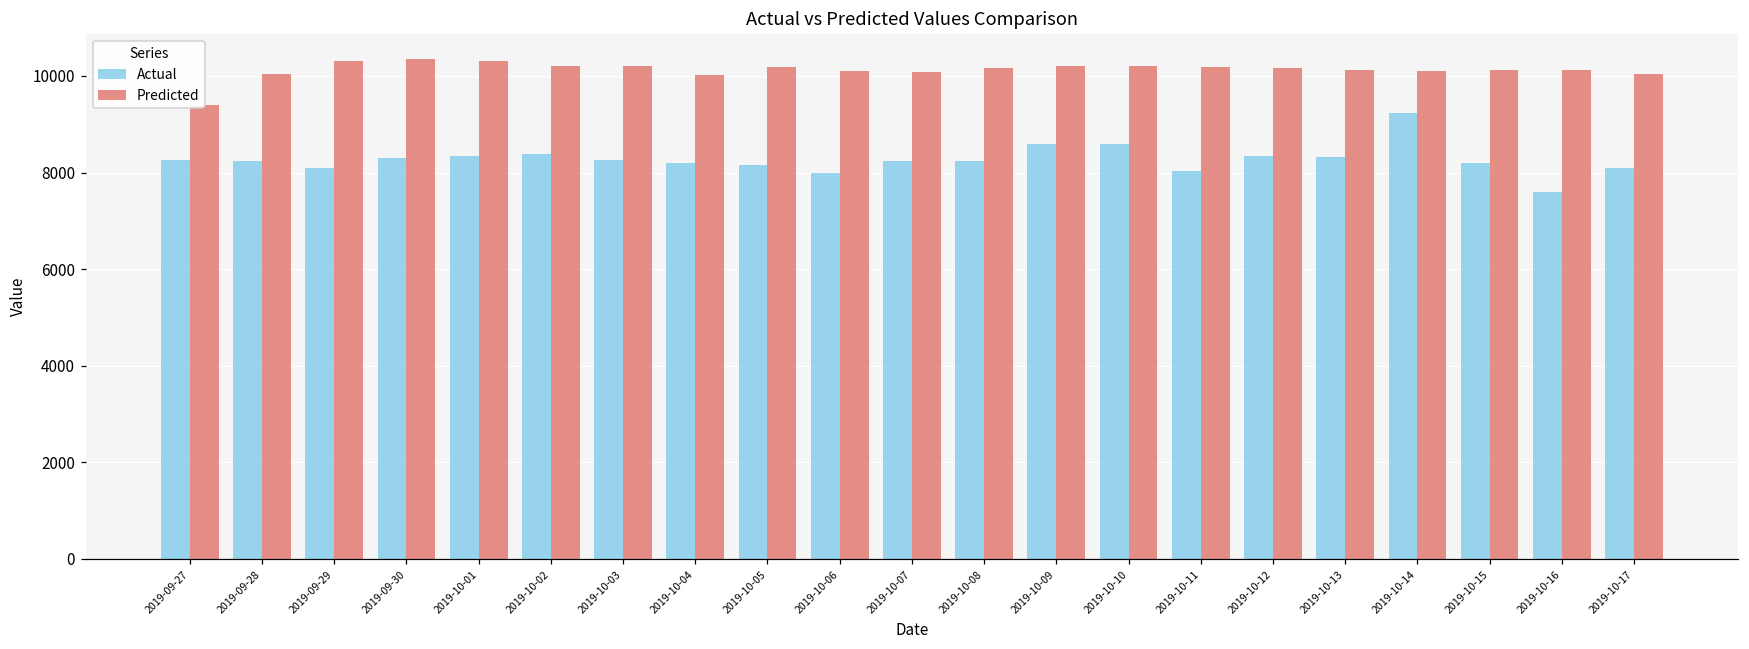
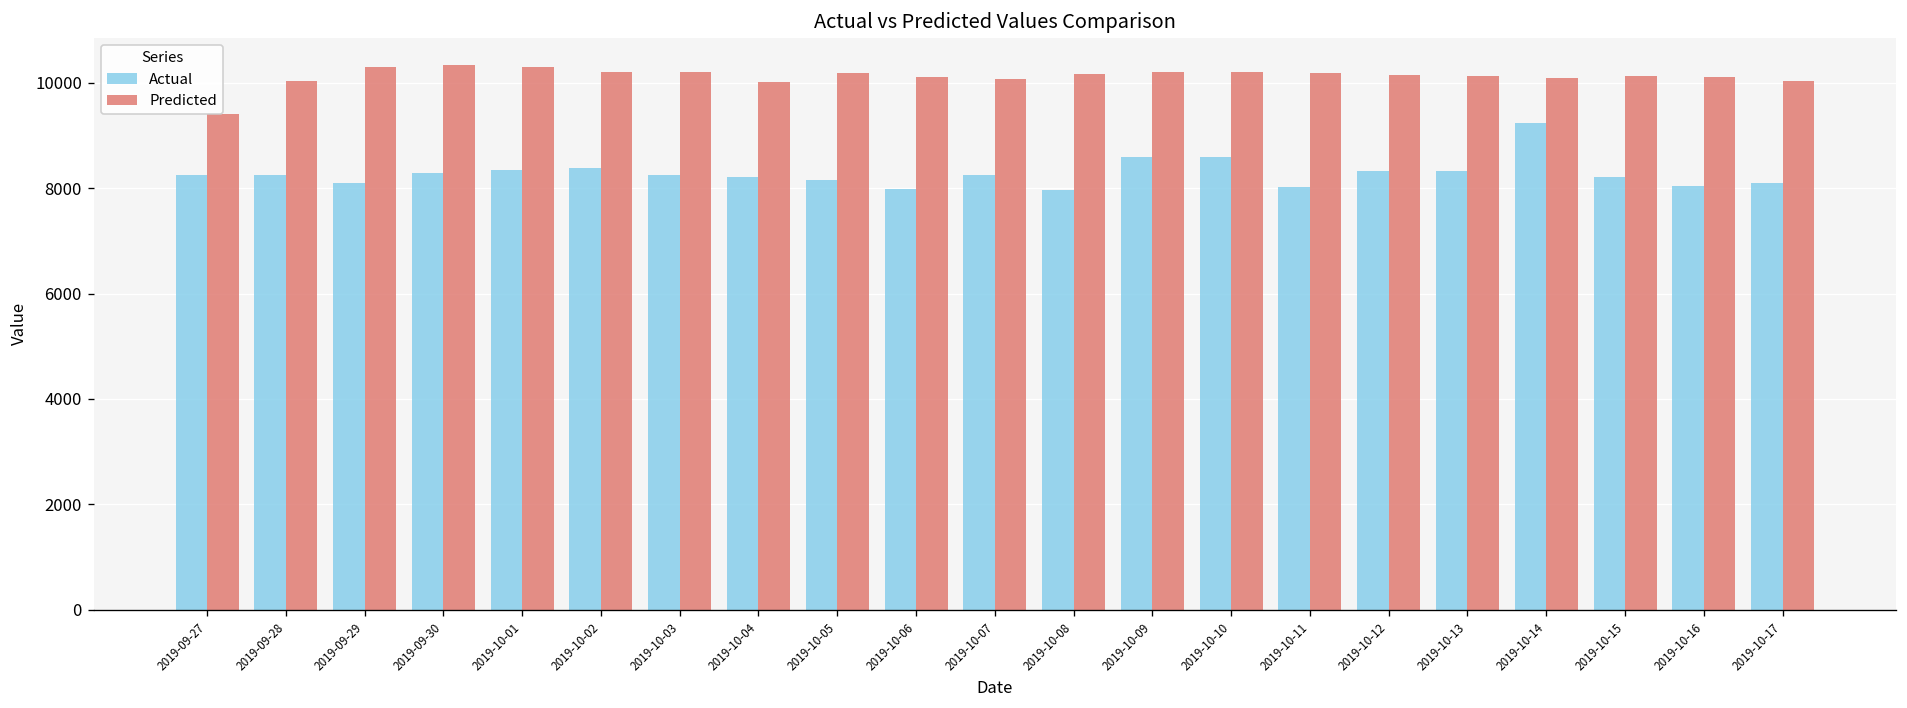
  {
    "Actual": {
      "2019-09-27": 8300,
      "2019-09-28": 8200,
      "2019-09-29": 8100,
      "2019-09-30": 8300,
      "2019-10-01": 8300,
      "2019-10-02": 8400,
      "2019-10-03": 8300,
      "2019-10-04": 8200,
      "2019-10-05": 8200,
      "2019-10-06": 8000,
      "2019-10-07": 8200,
-     "2019-10-08": 8200,
+     "2019-10-08": 8000,
      "2019-10-09": 8600,
      "2019-10-10": 8600,
      "2019-10-11": 8000,
      "2019-10-12": 8300,
      "2019-10-13": 8300,
      "2019-10-14": 9200,
      "2019-10-15": 8200,
-     "2019-10-16": 7600,
+     "2019-10-16": 8000,
      "2019-10-17": 8100
    },
    "Predicted": {
      "2019-09-28": 10000,
      "2019-09-29": 10300,
      "2019-09-30": 10300,
      "2019-10-01": 10300,
      "2019-10-02": 10200,
      "2019-10-03": 10200,
      "2019-10-04": 10000,
      "2019-10-05": 10200,
      "2019-10-06": 10100,
      "2019-10-07": 10100,
      "2019-10-08": 10200,
      "2019-10-09": 10200,
      "2019-10-10": 10200,
      "2019-10-11": 10200,
      "2019-10-12": 10200,
      "2019-10-13": 10100,
      "2019-10-14": 10100,
      "2019-10-15": 10100,
      "2019-10-16": 10100,
      "2019-10-17": 10000
    }
  }
